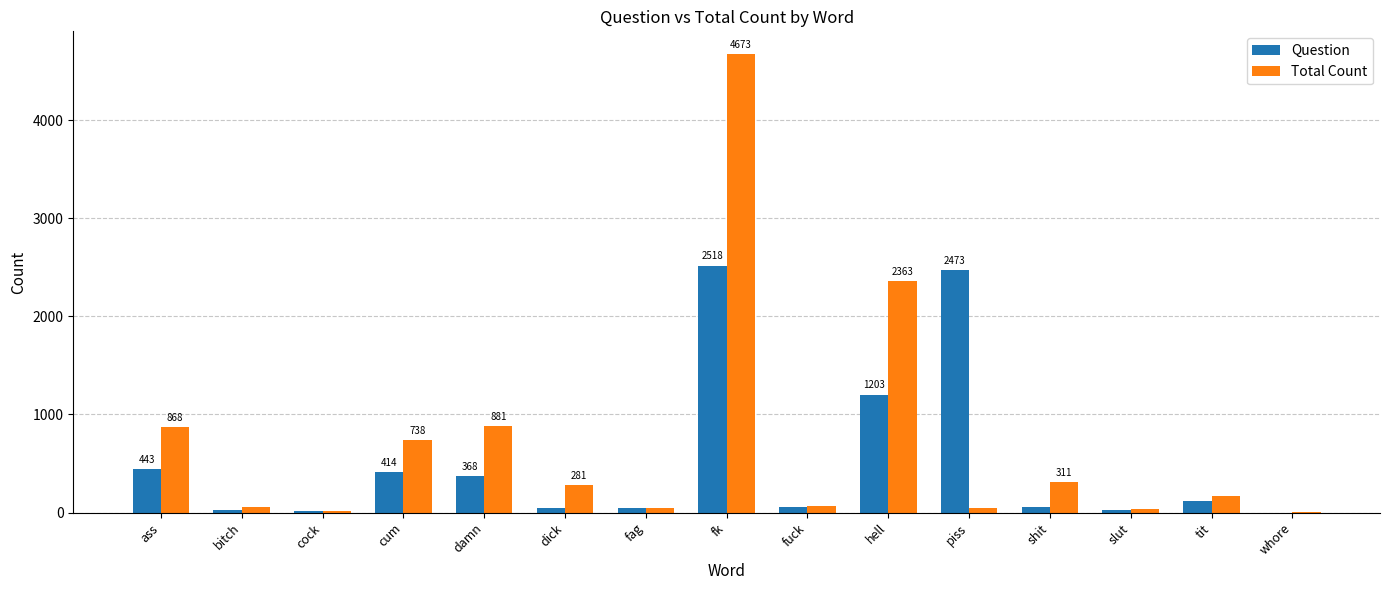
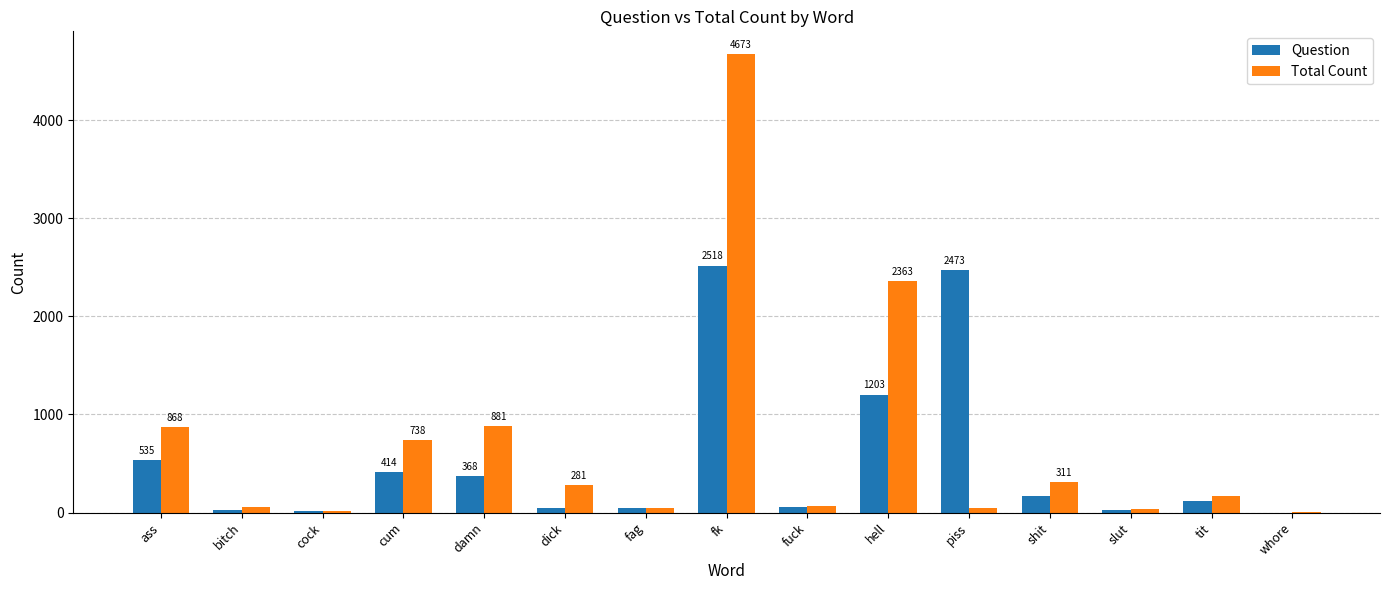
  {
    "Question": {
-     "ass": 443,
+     "ass": 535,
      "cum": 414,
      "damn": 368,
      "fk": 2518,
      "hell": 1203,
      "piss": 2473,
-     "shit": 100
+     "shit": 200
    },
    "Total Count": {
      "ass": 868,
      "cum": 738,
      "damn": 881,
      "dick": 281,
      "fk": 4673,
      "hell": 2363,
      "shit": 311
    }
  }
